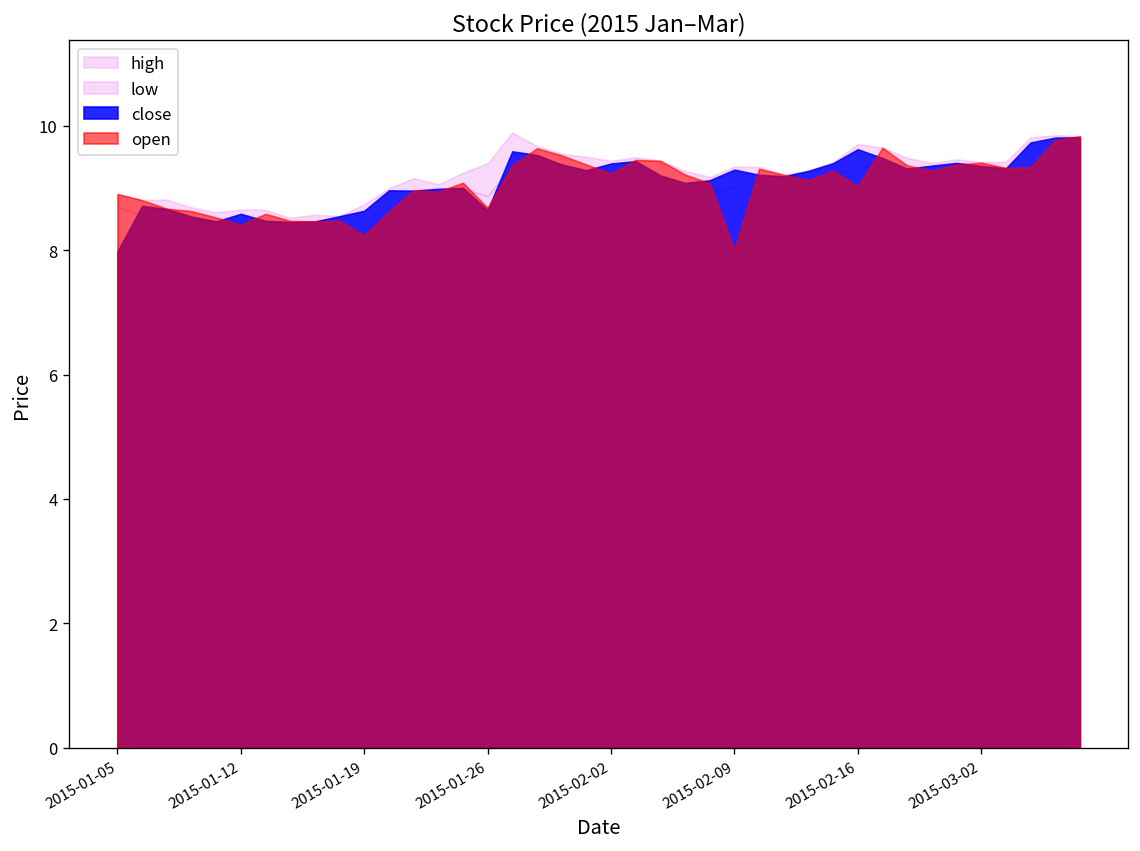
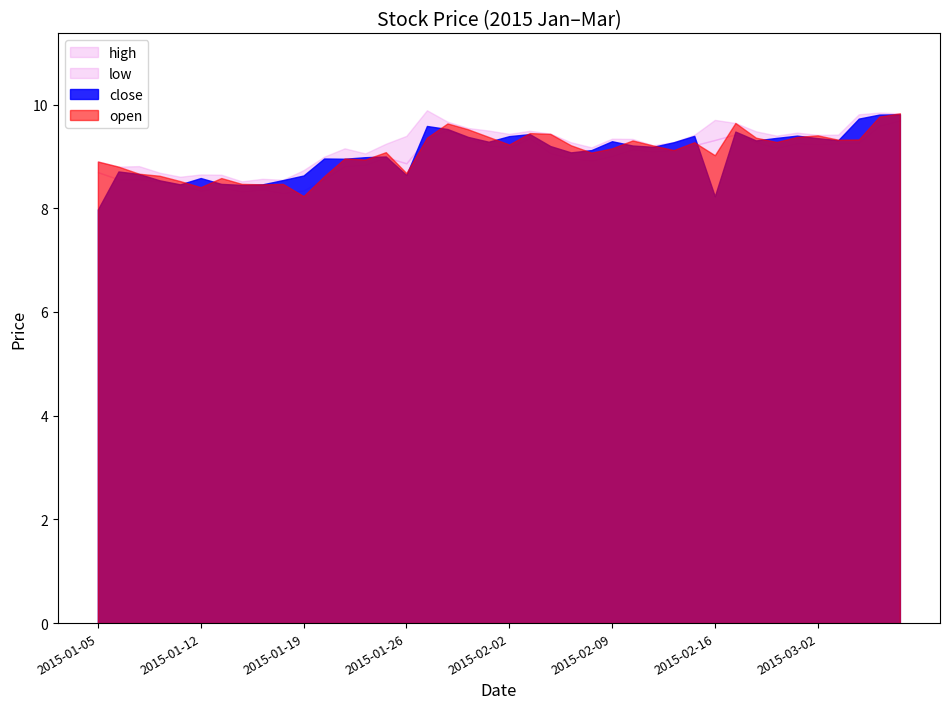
  {
    "close": {
      "2015-01-05": 8.0,
      "2015-01-12": 8.6,
      "2015-01-19": 8.6,
-     "2015-02-16": 9.6,
+     "2015-02-16": 8.2,
      "2015-03-02": 9.4
    },
    "open": {
      "2015-01-12": 8.4,
      "2015-01-19": 8.2,
      "2015-02-02": 9.2,
-     "2015-02-09": 8.0,
+     "2015-02-09": 9.2,
      "2015-02-16": 9.0
    }
  }
